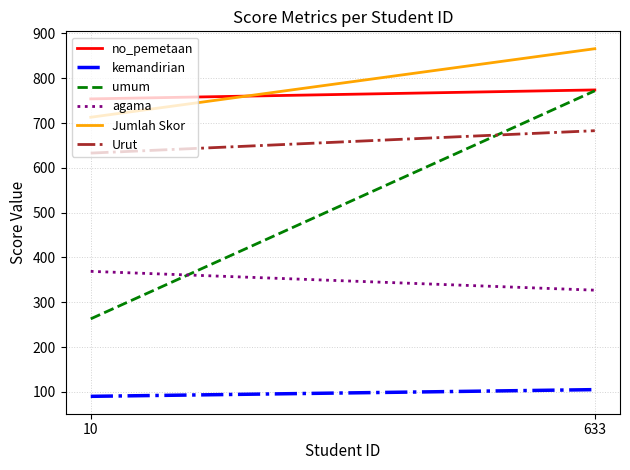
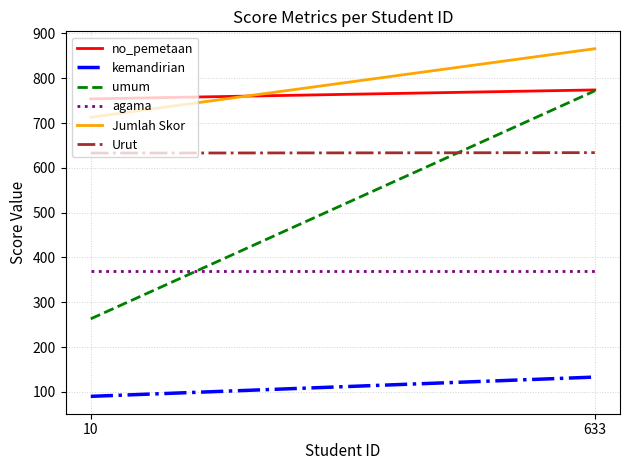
  {
    "kemandirian": {
      "10": 90,
-     "633": 110
+     "633": 130
    },
    "umum": {
      "10": 260
    },
    "agama": {
      "10": 370,
-     "633": 330
+     "633": 370
    },
    "Jumlah Skor": {
      "633": 870
    },
    "Urut": {
-     "633": 680
+     "633": 630
    }
  }
